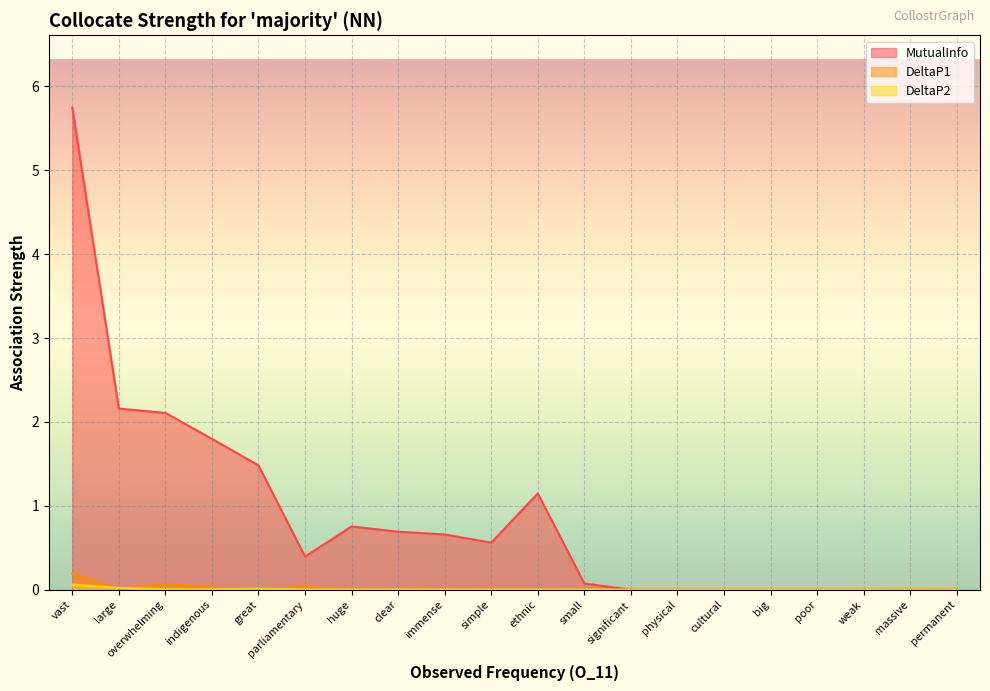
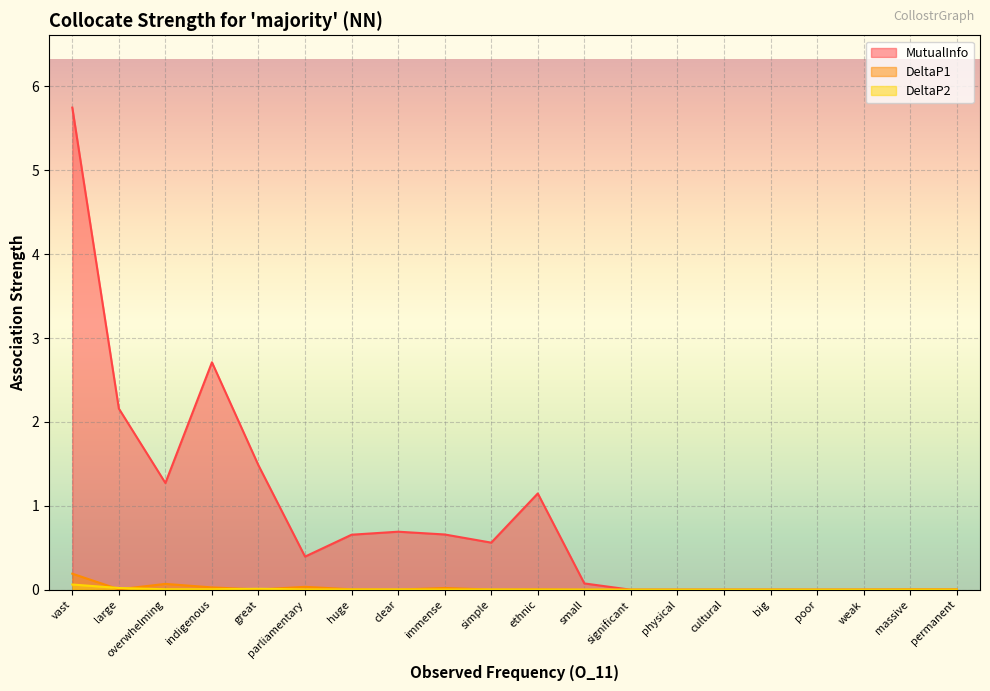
  {
    "MutualInfo": {
      "vast": 5.7,
      "large": 2.2,
-     "overwhelming": 2.1,
-     "indigenous": 1.8,
+     "overwhelming": 1.3,
+     "indigenous": 2.7,
      "great": 1.5,
      "parliamentary": 0.4,
-     "huge": 0.8,
+     "huge": 0.7,
      "clear": 0.7,
      "immense": 0.7,
      "simple": 0.6,
      "ethnic": 1.1,
      "small": 0.1
    }
  }
